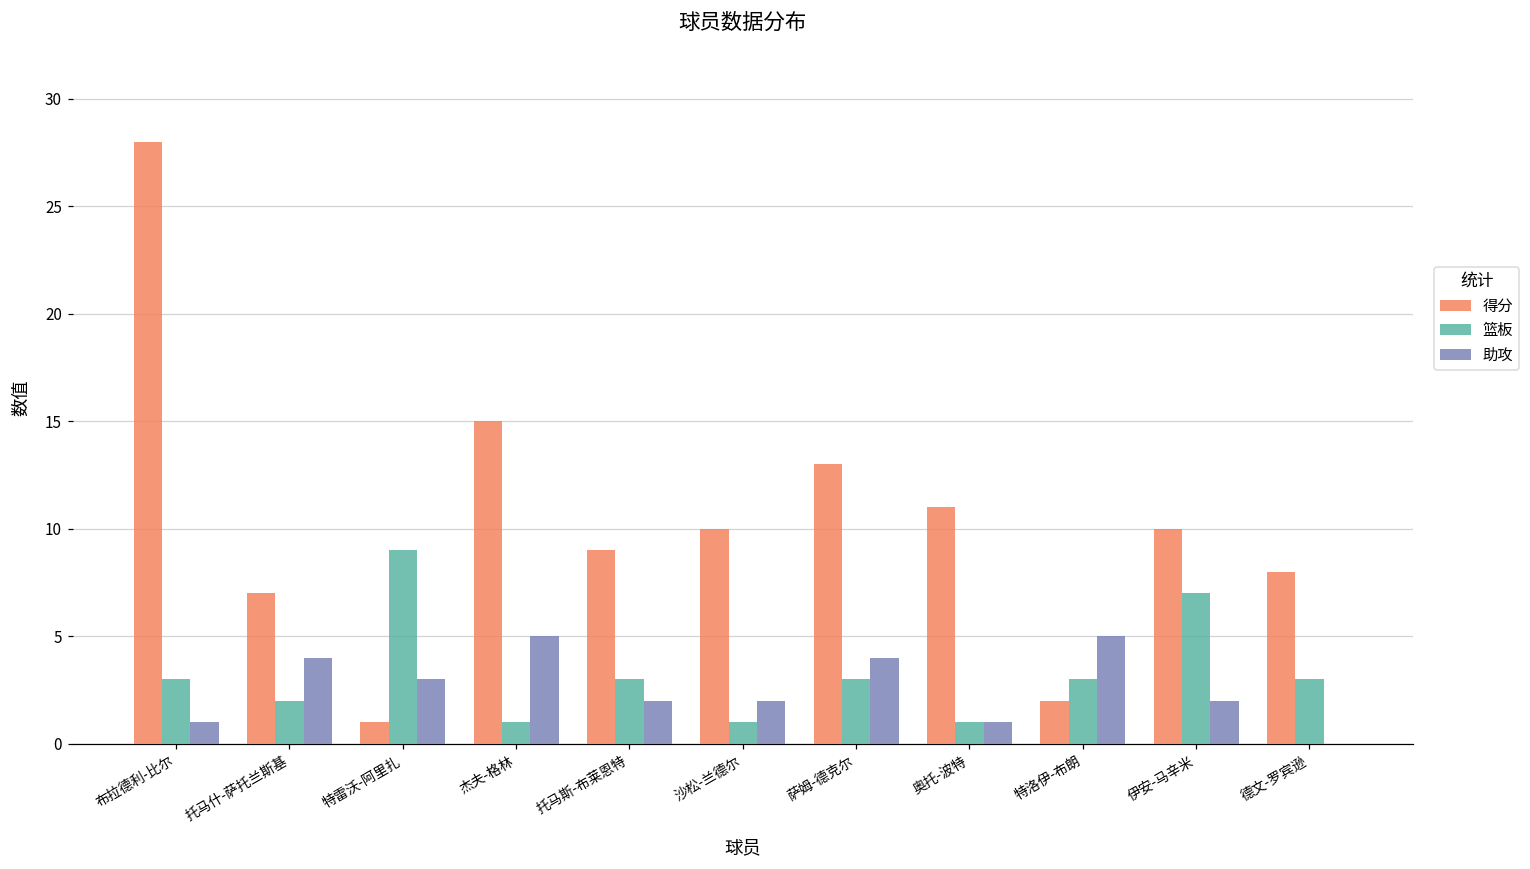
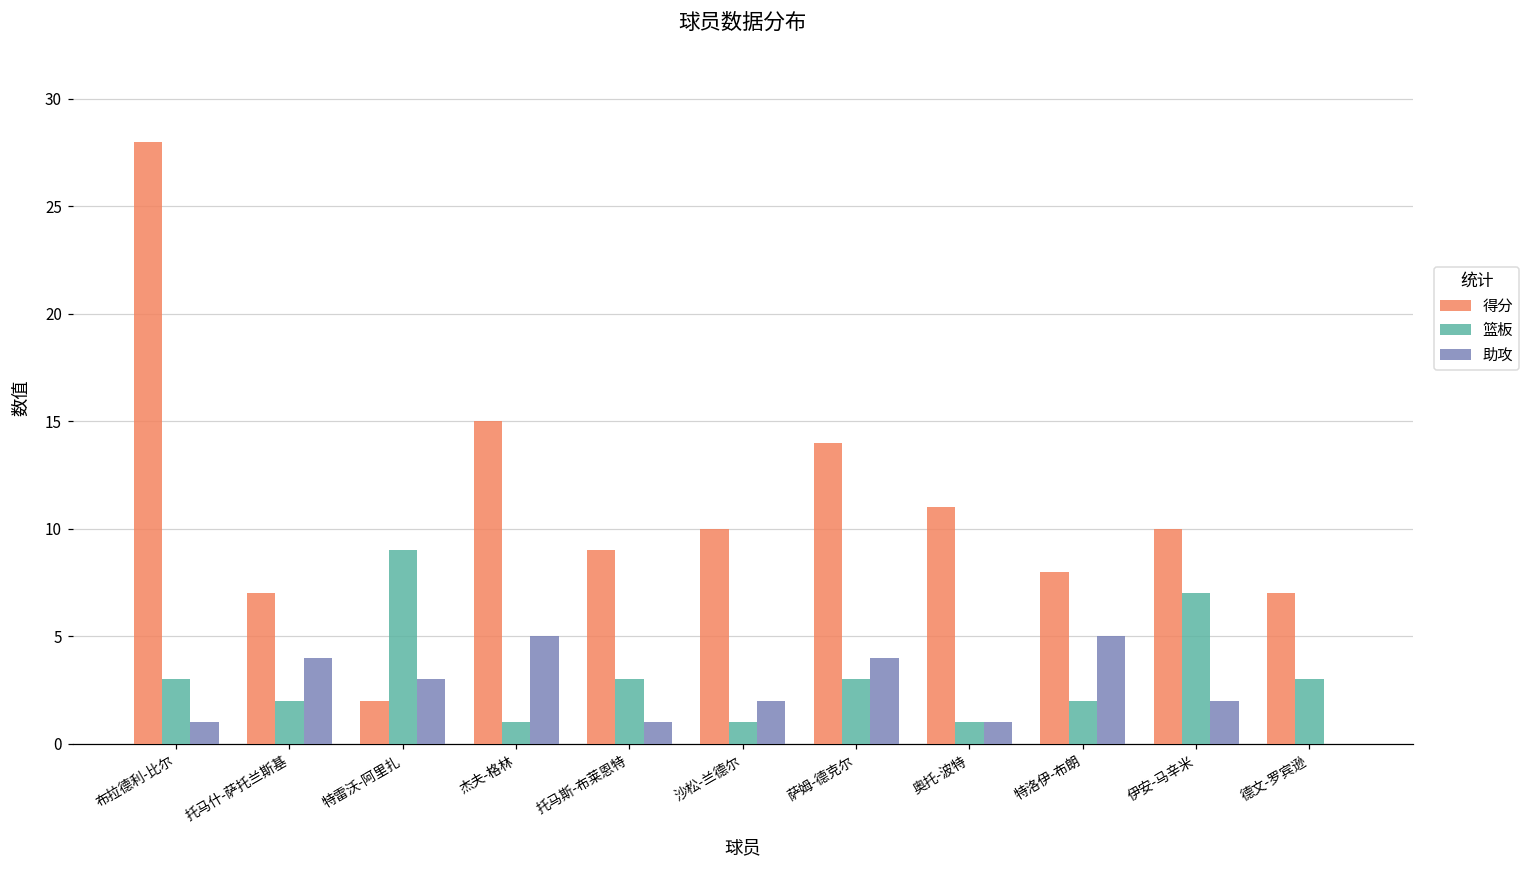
  {
    "得分": {
      "布拉德利-比尔": 28,
      "托马什-萨托兰斯基": 7,
-     "特雷沃-阿里扎": 1,
+     "特雷沃-阿里扎": 2,
      "杰夫-格林": 15,
      "托马斯-布莱恩特": 9,
      "沙松-兰德尔": 10,
-     "萨姆-德克尔": 13,
+     "萨姆-德克尔": 14,
      "奥托-波特": 11,
-     "特洛伊-布朗": 2,
+     "特洛伊-布朗": 8,
      "伊安-马辛米": 10,
-     "德文-罗宾逊": 8
+     "德文-罗宾逊": 7
    },
    "篮板": {
      "布拉德利-比尔": 3,
      "托马什-萨托兰斯基": 2,
      "特雷沃-阿里扎": 9,
      "杰夫-格林": 1,
      "托马斯-布莱恩特": 3,
      "沙松-兰德尔": 1,
      "萨姆-德克尔": 3,
      "奥托-波特": 1,
-     "特洛伊-布朗": 3,
+     "特洛伊-布朗": 2,
      "伊安-马辛米": 7,
      "德文-罗宾逊": 3
    },
    "助攻": {
      "布拉德利-比尔": 1,
      "托马什-萨托兰斯基": 4,
      "特雷沃-阿里扎": 3,
      "杰夫-格林": 5,
-     "托马斯-布莱恩特": 2,
+     "托马斯-布莱恩特": 1,
      "沙松-兰德尔": 2,
      "萨姆-德克尔": 4,
      "奥托-波特": 1,
      "特洛伊-布朗": 5,
      "伊安-马辛米": 2,
      "德文-罗宾逊": 0
    }
  }
